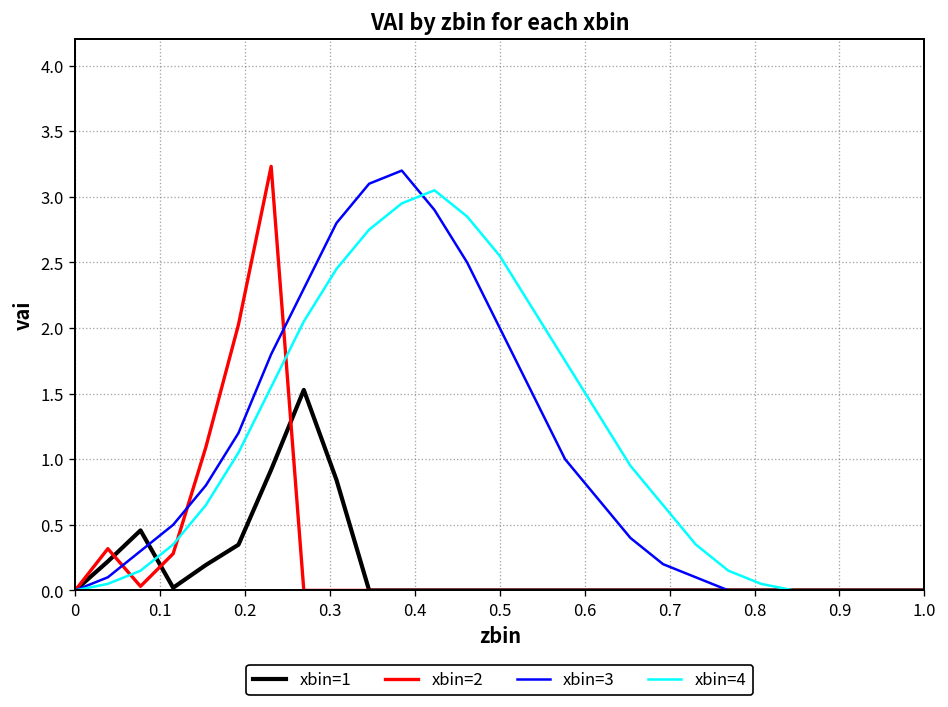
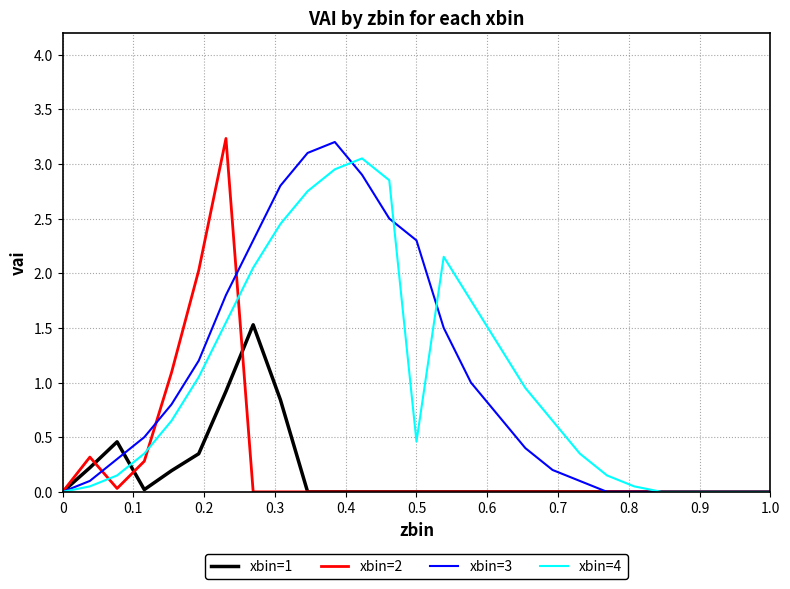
  {
    "xbin=3": {
-     "0.5": 2.0
+     "0.5": 2.3
    },
    "xbin=4": {
-     "0.5": 2.55
+     "0.5": 0.46
    }
  }
